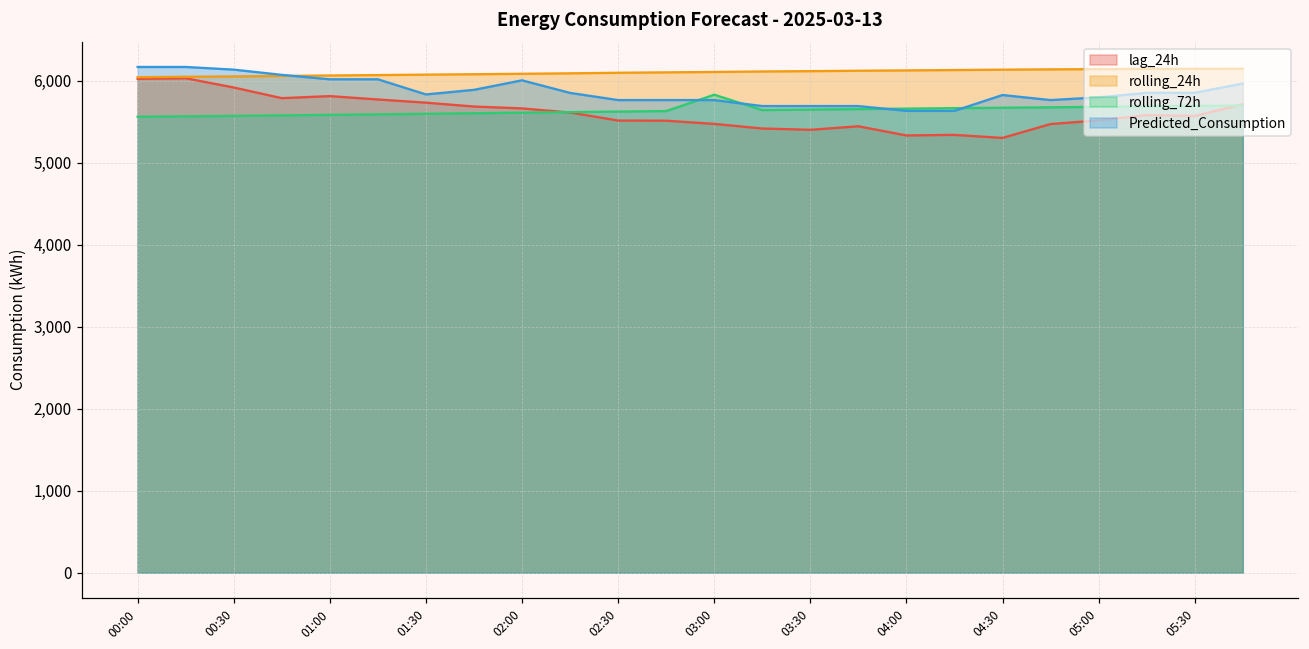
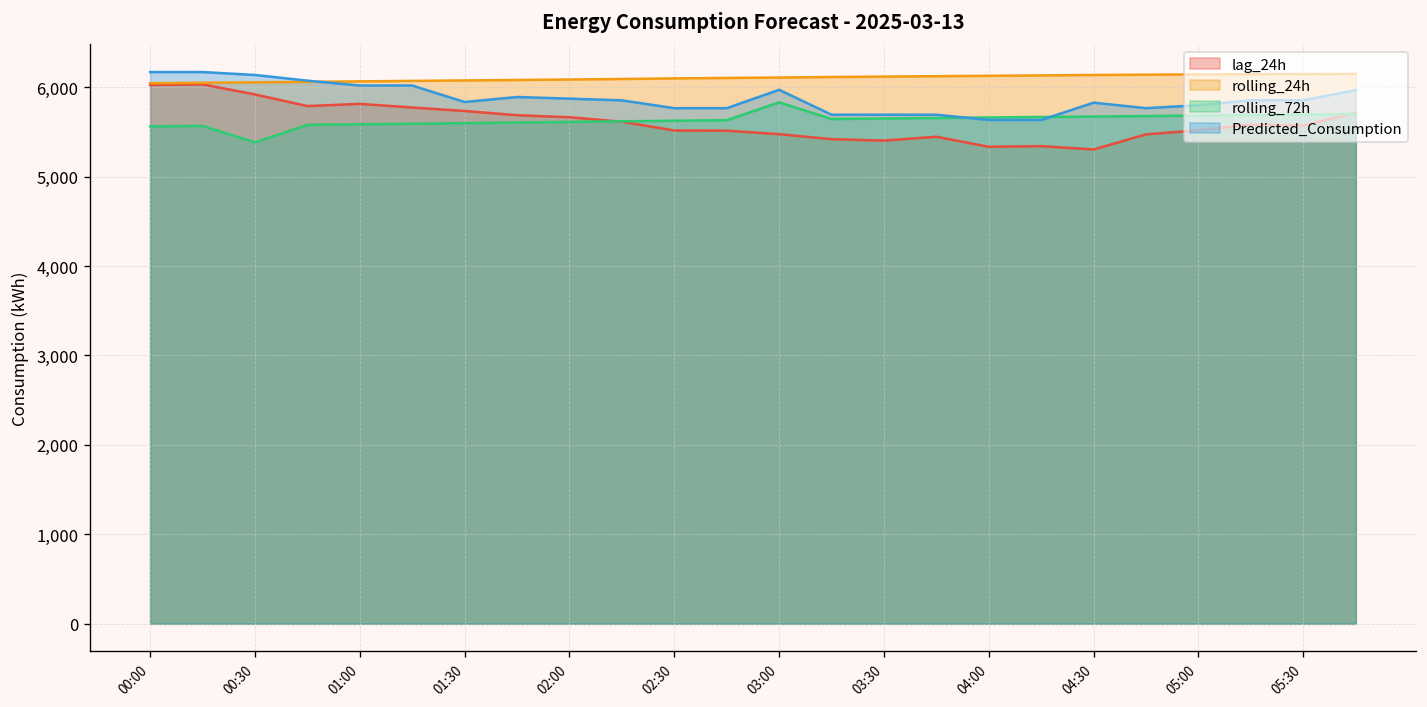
  {
    "rolling_72h": {
      "00:00": "5,600",
-     "00:30": "5,600",
+     "00:30": "5,400",
      "01:00": "5,600",
      "01:30": "5,600",
      "02:00": "5,600",
      "02:30": "5,600",
      "03:00": "5,800",
      "03:30": "5,600",
      "04:30": "5,700"
    },
    "Predicted_Consumption": {
      "00:00": "6,200",
      "00:30": "6,100",
      "01:00": "6,000",
      "01:30": "5,800",
-     "02:00": "6,000",
+     "02:00": "5,900",
      "02:30": "5,800",
-     "03:00": "5,800",
+     "03:00": "6,000",
      "03:30": "5,700",
      "04:30": "5,800"
    }
  }
